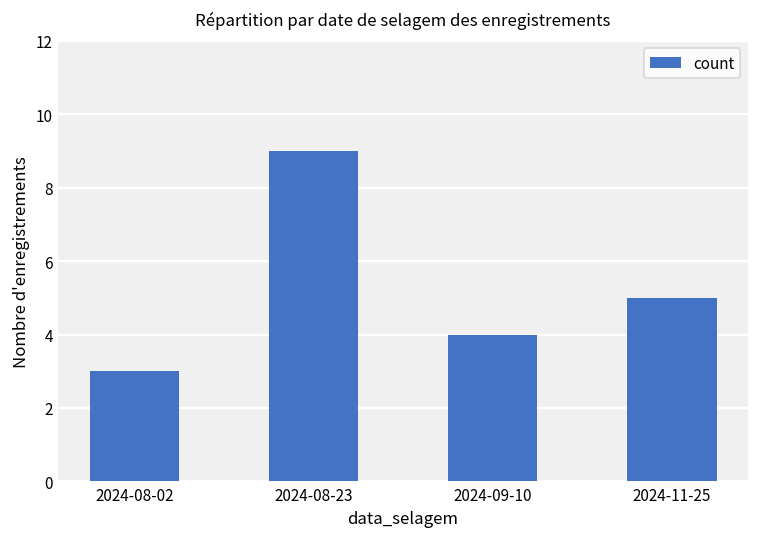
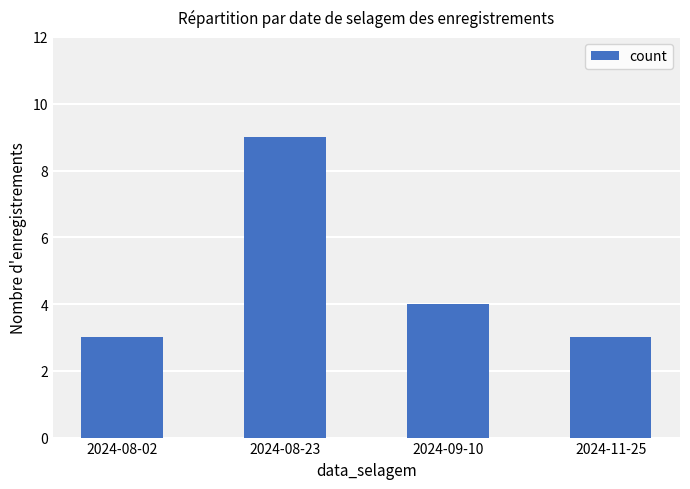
  {
    "2024-08-02": 3,
    "2024-08-23": 9,
    "2024-09-10": 4,
-   "2024-11-25": 5
+   "2024-11-25": 3
  }
